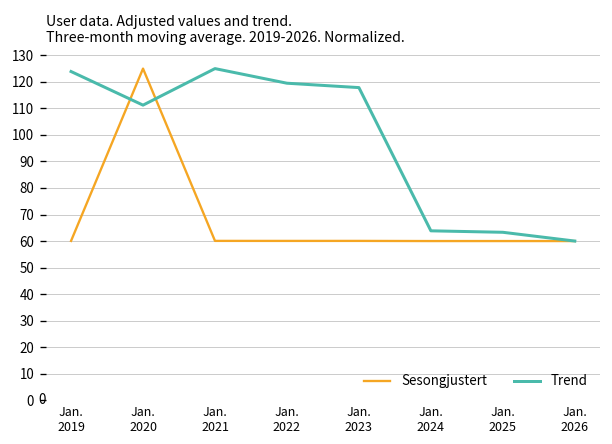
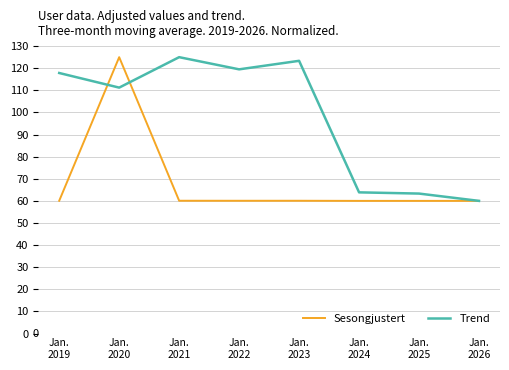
  {
    "Sesongjustert": {
      "Jan. 2019": 60,
      "Jan. 2020": 125,
      "Jan. 2021": 60,
      "Jan. 2022": 60,
      "Jan. 2023": 60,
      "Jan. 2024": 60,
      "Jan. 2025": 60
    },
    "Trend": {
-     "Jan. 2019": 124,
+     "Jan. 2019": 118,
      "Jan. 2020": 111,
      "Jan. 2021": 125,
      "Jan. 2022": 119,
-     "Jan. 2023": 118,
+     "Jan. 2023": 123,
      "Jan. 2024": 64,
      "Jan. 2025": 63
    }
  }
